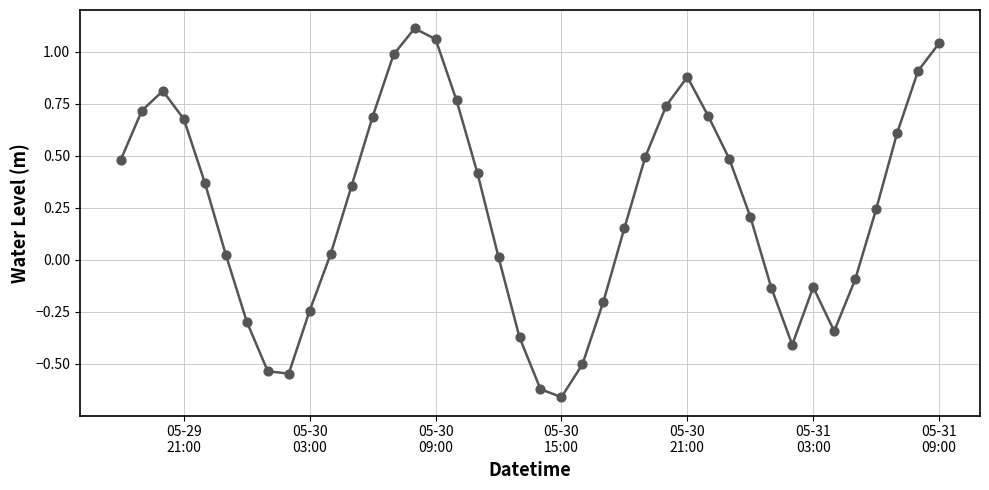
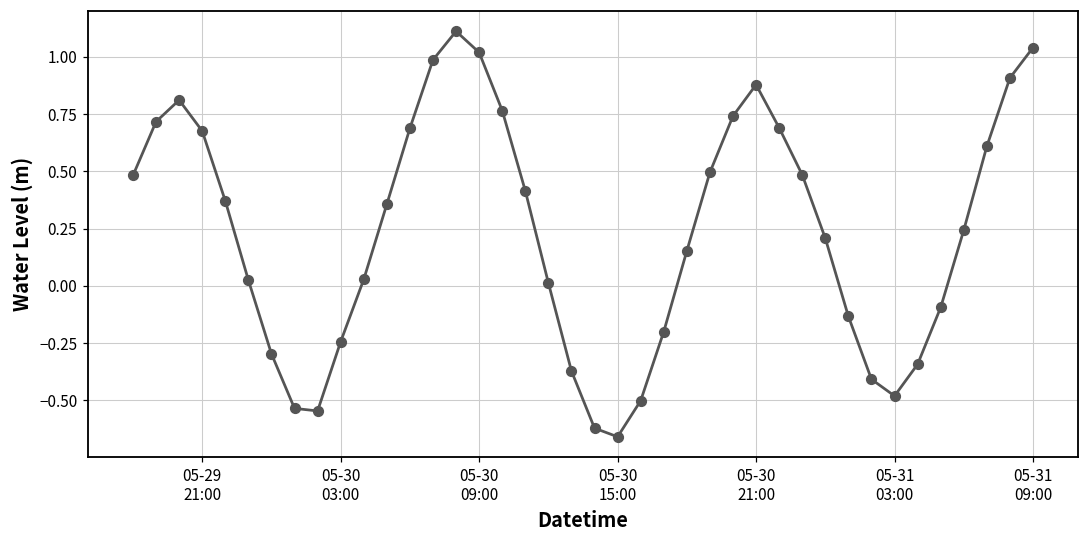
  {
    "05-29 21:00": 0.68,
    "05-30 03:00": -0.24,
-   "05-30 09:00": 1.06,
+   "05-30 09:00": 1.02,
    "05-30 15:00": -0.66,
    "05-30 21:00": 0.88,
-   "05-31 03:00": -0.13,
+   "05-31 03:00": -0.48,
    "05-31 09:00": 1.04
  }
